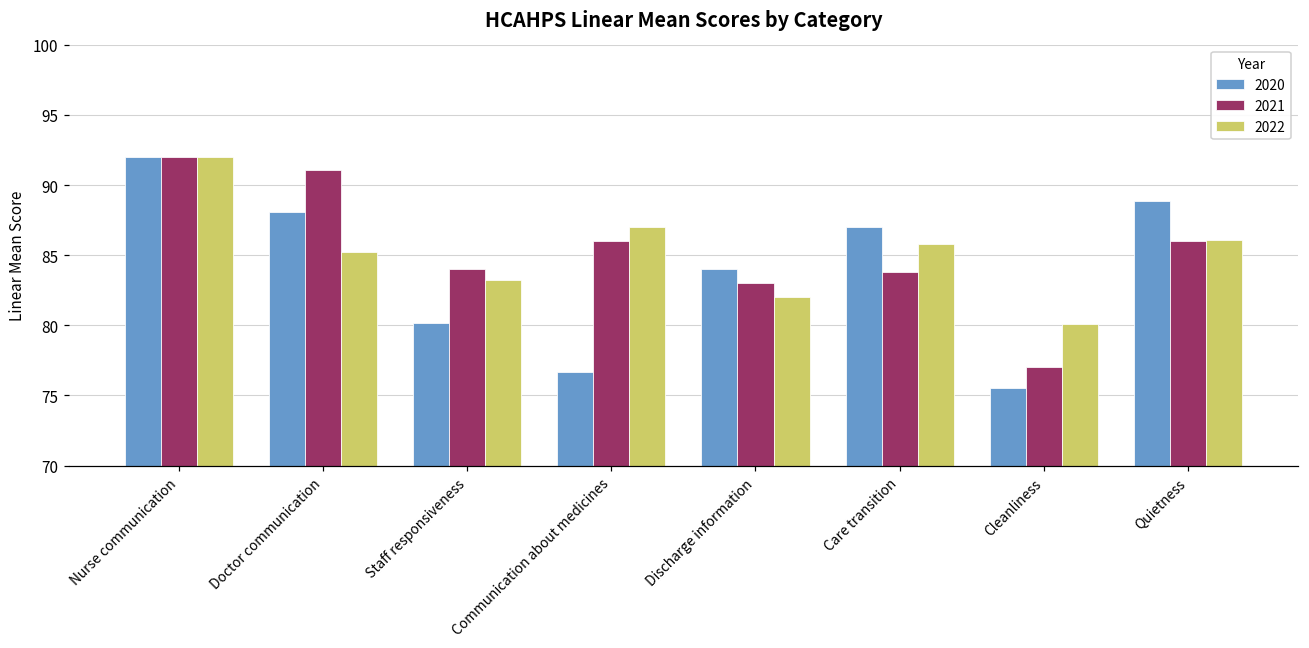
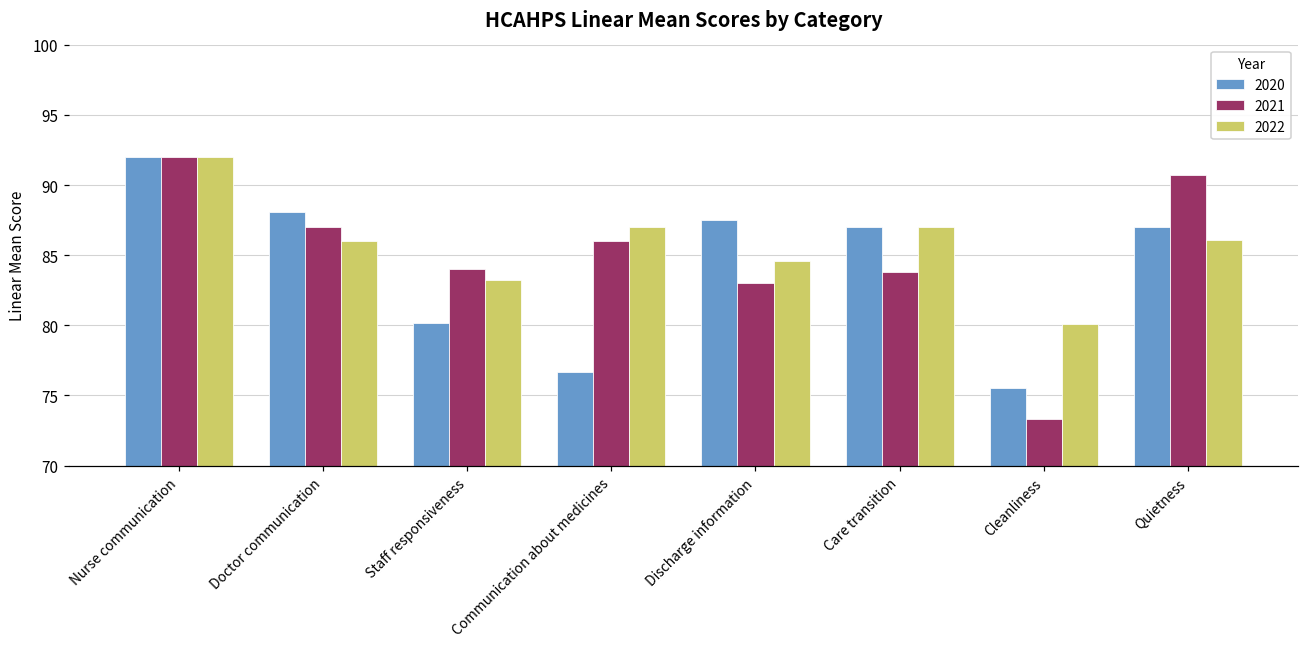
  {
    "2020": {
      "Nurse communication": 92.0,
      "Doctor communication": 88.1,
      "Staff responsiveness": 80.2,
      "Communication about medicines": 76.7,
-     "Discharge information": 84.0,
+     "Discharge information": 87.5,
      "Care transition": 87.0,
      "Cleanliness": 75.5,
-     "Quietness": 88.9
+     "Quietness": 87.0
    },
    "2021": {
      "Nurse communication": 92.0,
-     "Doctor communication": 91.1,
+     "Doctor communication": 87.0,
      "Staff responsiveness": 84.0,
      "Communication about medicines": 86.0,
      "Discharge information": 83.0,
      "Care transition": 83.8,
-     "Cleanliness": 77.0,
-     "Quietness": 86.0
+     "Cleanliness": 73.3,
+     "Quietness": 90.7
    },
    "2022": {
      "Nurse communication": 92.0,
-     "Doctor communication": 85.2,
+     "Doctor communication": 86.0,
      "Staff responsiveness": 83.2,
      "Communication about medicines": 87.0,
-     "Discharge information": 82.0,
-     "Care transition": 85.8,
+     "Discharge information": 84.6,
+     "Care transition": 87.0,
      "Cleanliness": 80.1,
      "Quietness": 86.1
    }
  }
